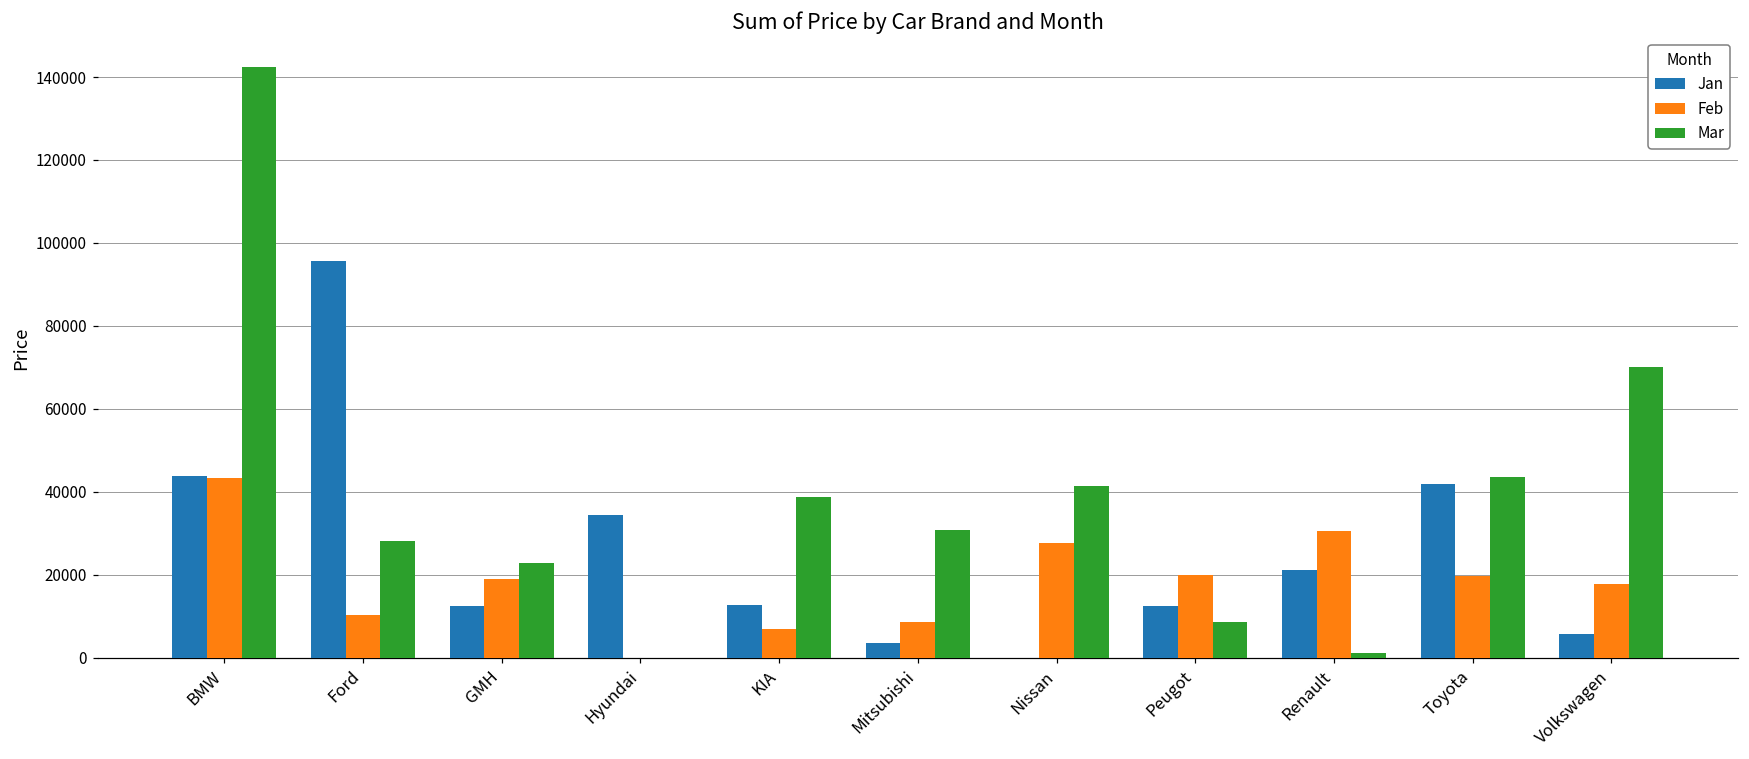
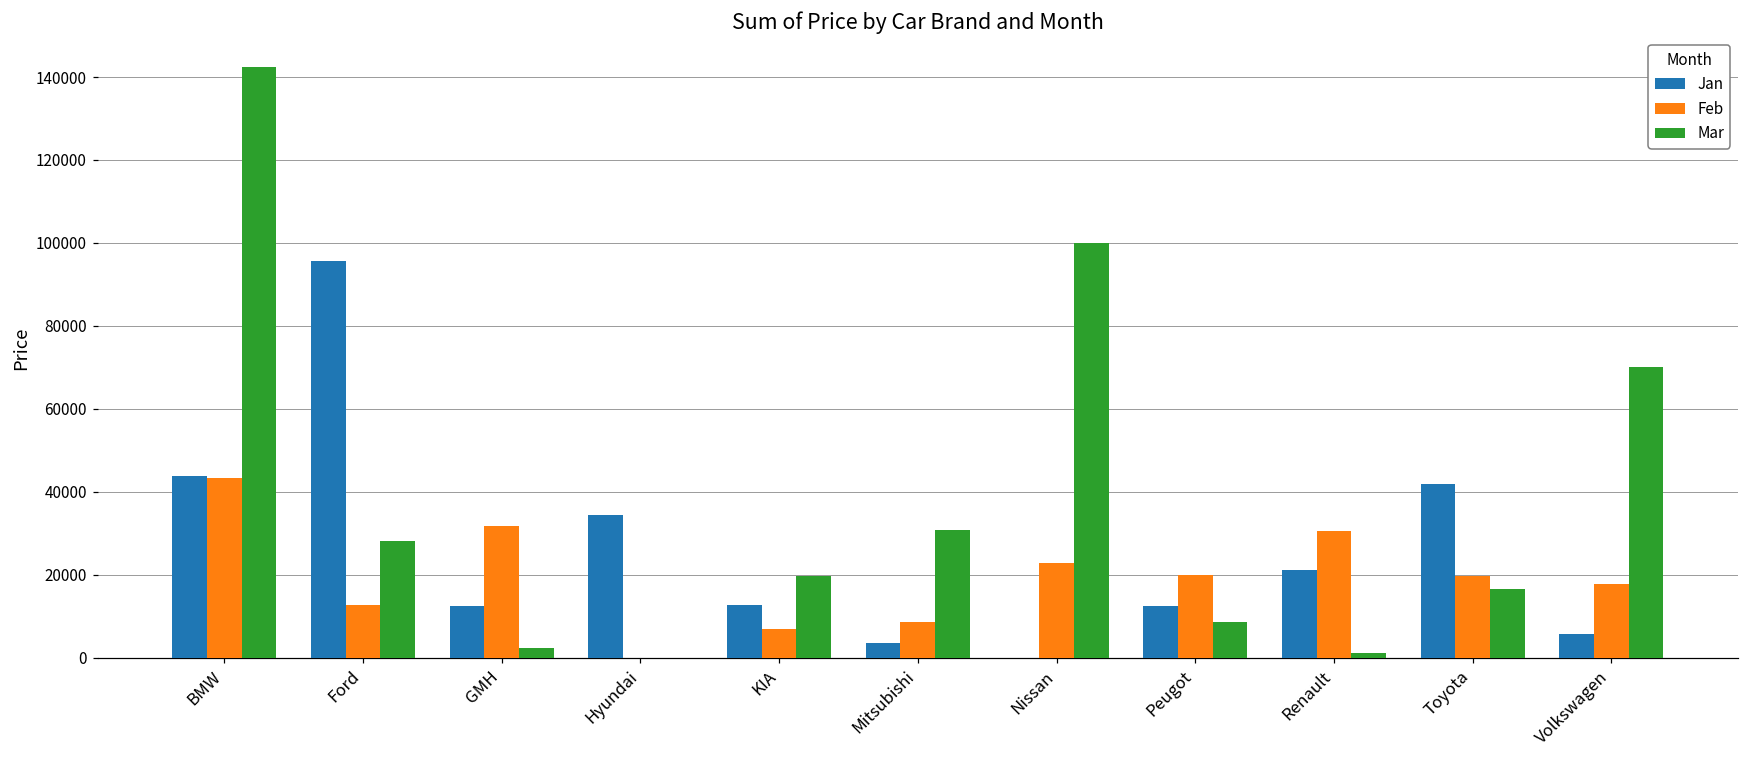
  {
    "Jan": {
      "BMW": 44000,
      "Ford": 96000,
      "GMH": 12000,
      "Hyundai": 35000,
      "KIA": 13000,
      "Mitsubishi": 4000,
      "Nissan": 0,
      "Peugot": 12000,
      "Renault": 21000,
      "Toyota": 42000,
      "Volkswagen": 6000
    },
    "Feb": {
      "BMW": 43000,
-     "Ford": 10000,
-     "GMH": 19000,
+     "Ford": 13000,
+     "GMH": 32000,
      "Hyundai": 0,
      "KIA": 7000,
      "Mitsubishi": 9000,
-     "Nissan": 28000,
+     "Nissan": 23000,
      "Peugot": 20000,
      "Renault": 31000,
      "Toyota": 20000,
      "Volkswagen": 18000
    },
    "Mar": {
      "BMW": 142000,
      "Ford": 28000,
-     "GMH": 23000,
+     "GMH": 2000,
      "Hyundai": 0,
-     "KIA": 39000,
+     "KIA": 20000,
      "Mitsubishi": 31000,
-     "Nissan": 41000,
+     "Nissan": 100000,
      "Peugot": 9000,
      "Renault": 1000,
-     "Toyota": 43000,
+     "Toyota": 17000,
      "Volkswagen": 70000
    }
  }
